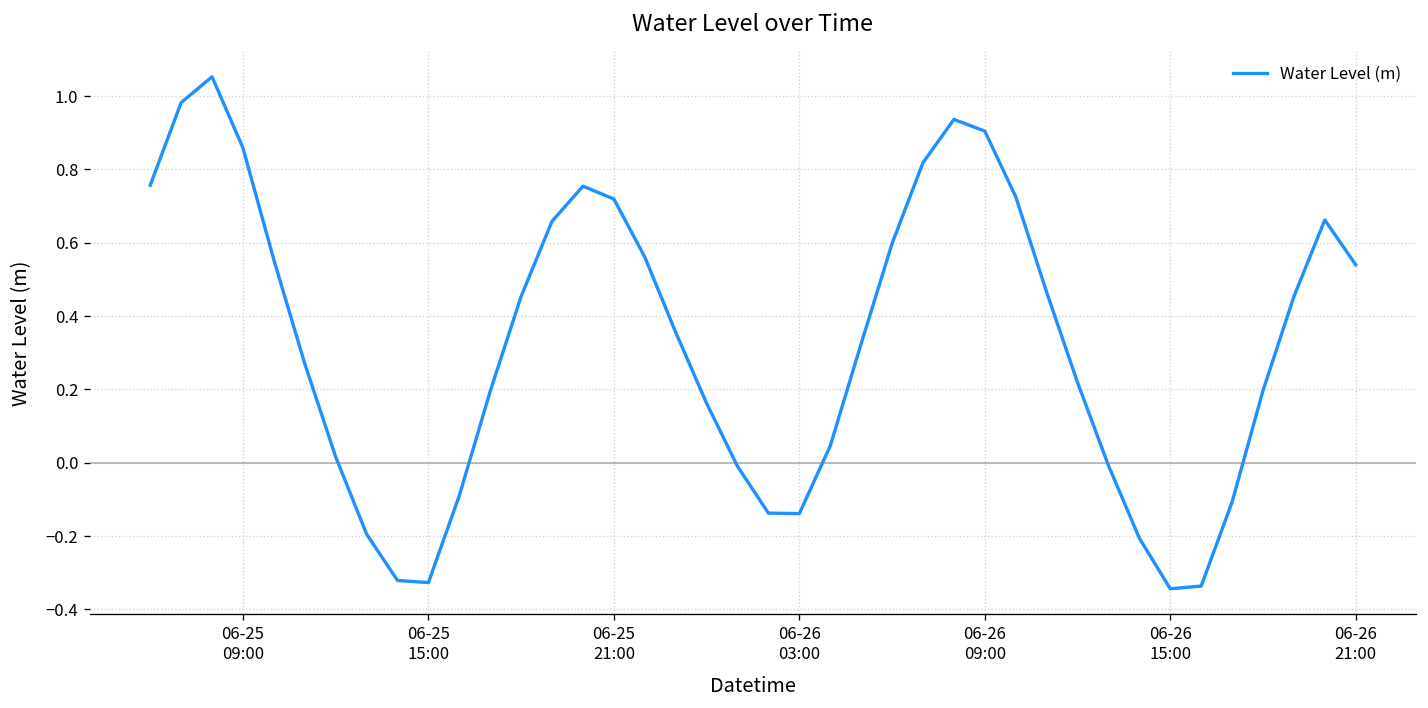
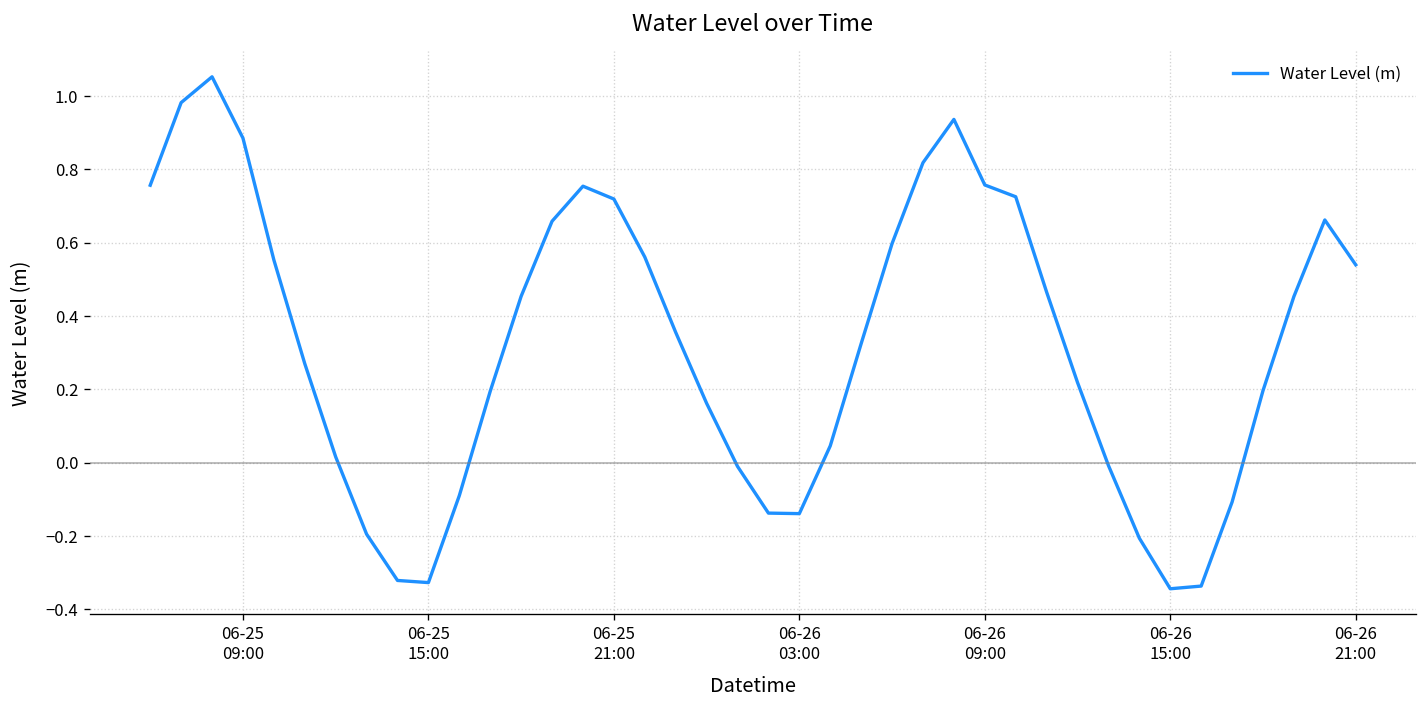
  {
-   "06-25 09:00": 0.86,
+   "06-25 09:00": 0.89,
    "06-25 15:00": -0.33,
    "06-25 21:00": 0.72,
    "06-26 03:00": -0.14,
-   "06-26 09:00": 0.90,
+   "06-26 09:00": 0.76,
    "06-26 15:00": -0.34,
    "06-26 21:00": 0.54
  }
